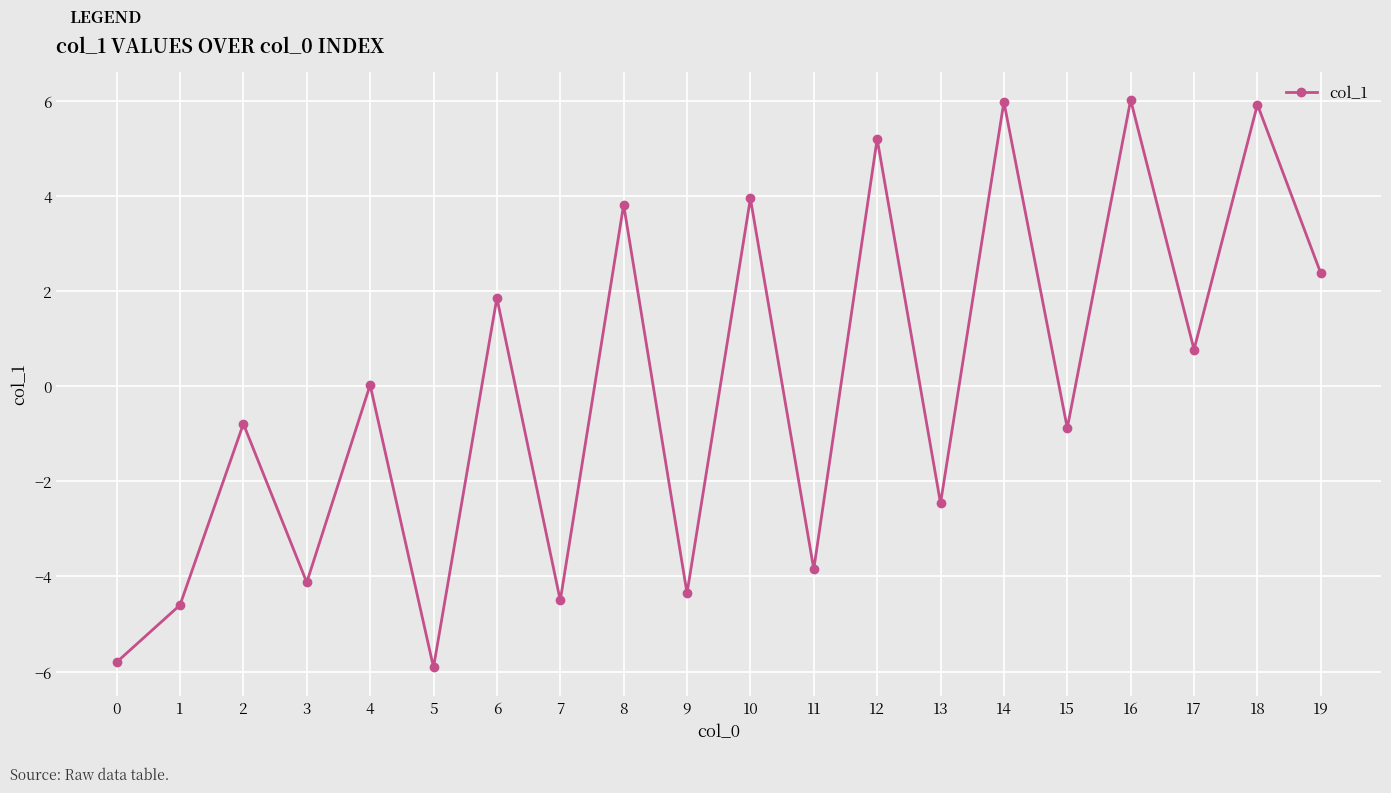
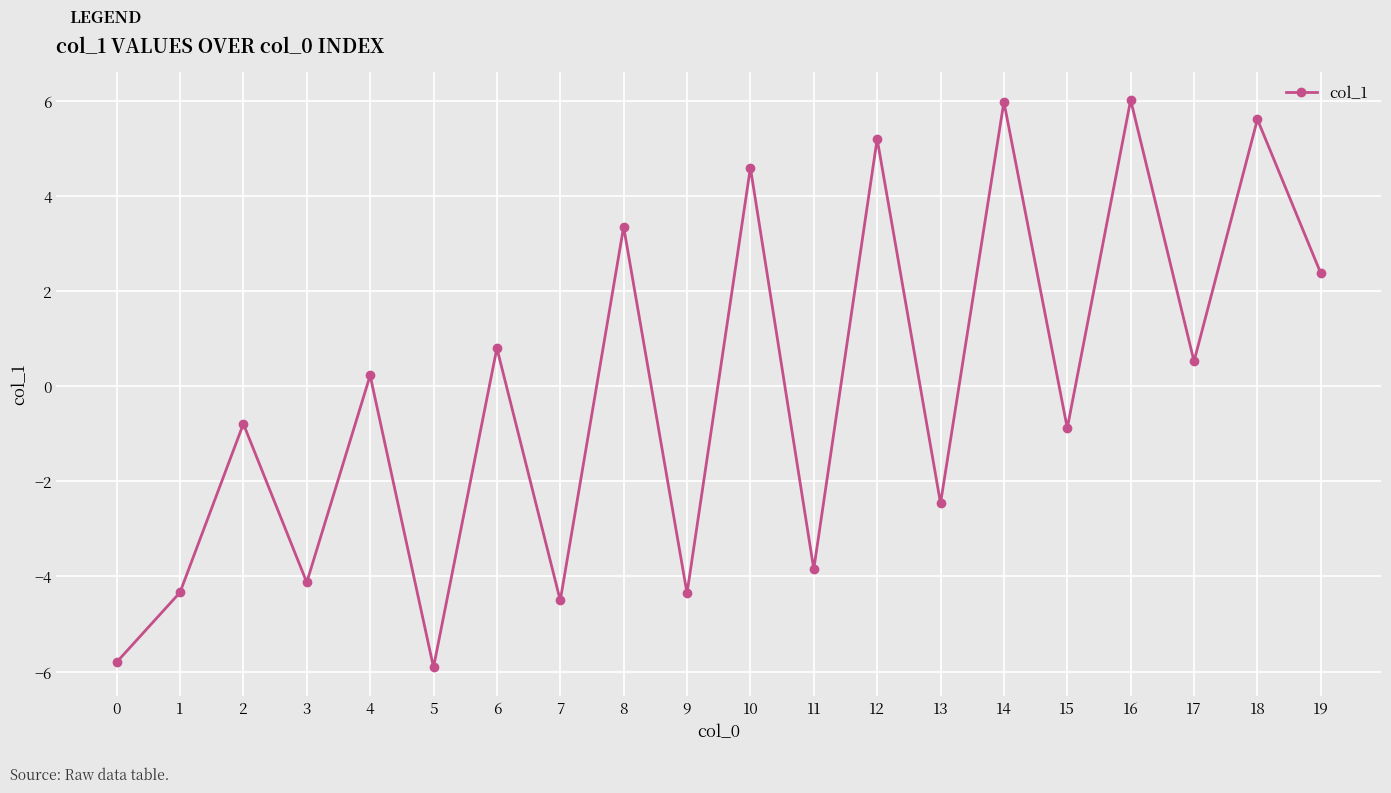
  {
    "0": -5.8,
-   "1": -4.6,
+   "1": -4.3,
    "2": -0.8,
    "3": -4.1,
-   "4": 0.0,
+   "4": 0.2,
    "5": -5.9,
-   "6": 1.9,
+   "6": 0.8,
    "7": -4.5,
-   "8": 3.8,
+   "8": 3.3,
    "9": -4.4,
-   "10": 3.9,
+   "10": 4.6,
    "11": -3.8,
    "12": 5.2,
    "13": -2.5,
    "14": 6.0,
    "15": -0.9,
    "16": 6.0,
-   "17": 0.8,
-   "18": 5.9,
+   "17": 0.5,
+   "18": 5.6,
    "19": 2.4
  }
